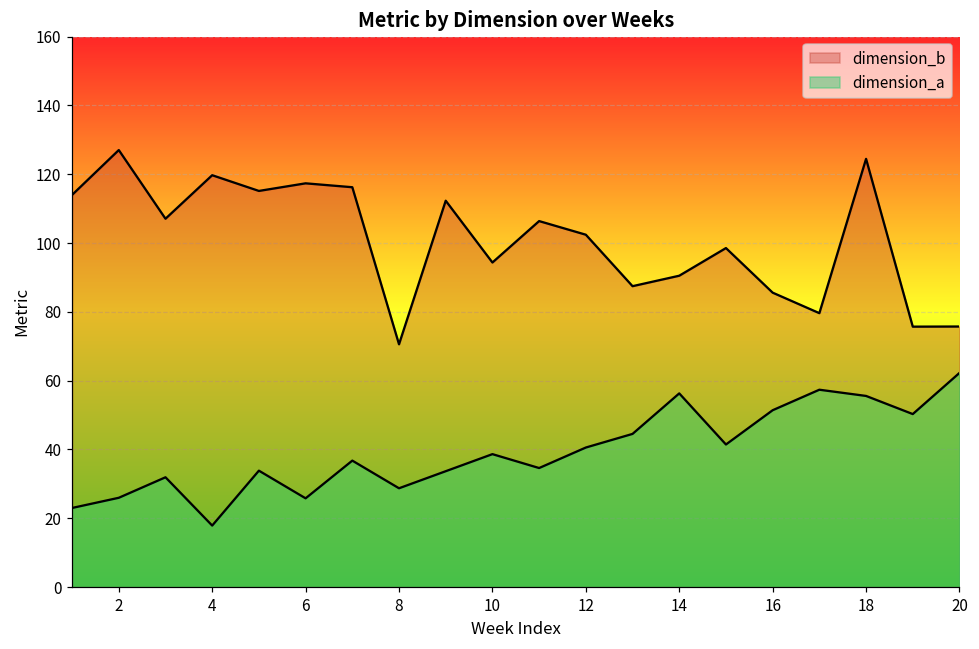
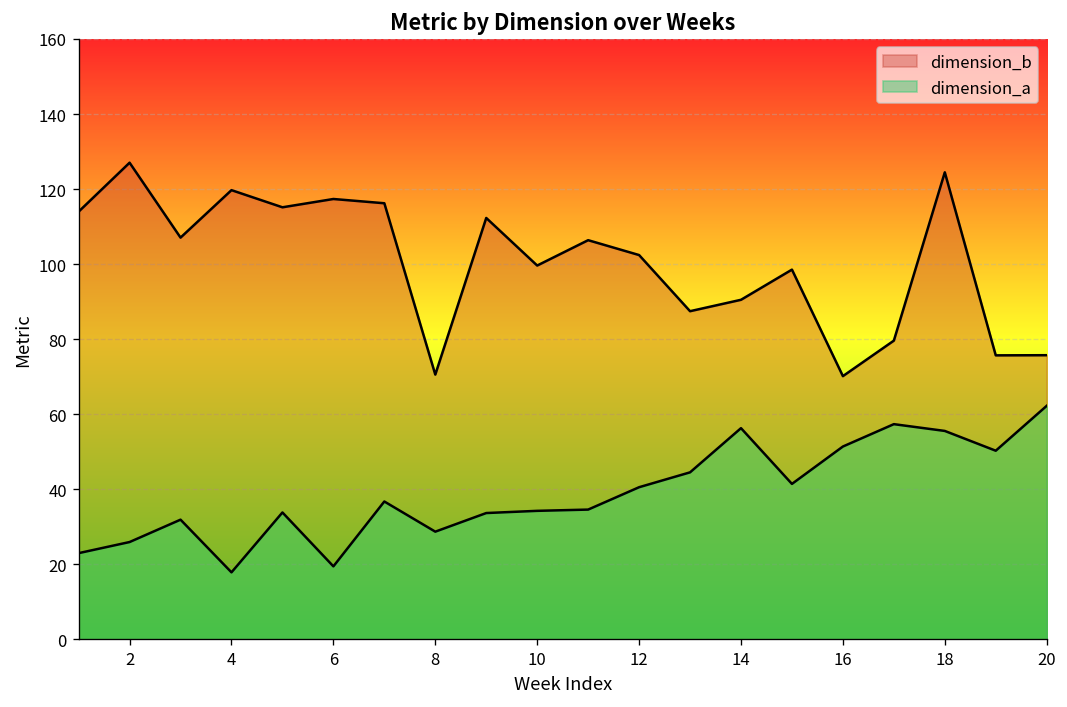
  {
    "dimension_b": {
      "2": 127,
      "4": 120,
      "6": 117,
      "8": 71,
-     "10": 94,
+     "10": 100,
      "12": 102,
      "14": 91,
-     "16": 86,
+     "16": 70,
      "18": 124,
      "20": 76
    },
    "dimension_a": {
      "2": 26,
      "4": 18,
-     "6": 26,
+     "6": 19,
      "8": 29,
-     "10": 39,
+     "10": 34,
      "12": 41,
      "14": 56,
      "16": 51,
      "18": 56,
      "20": 62
    }
  }
